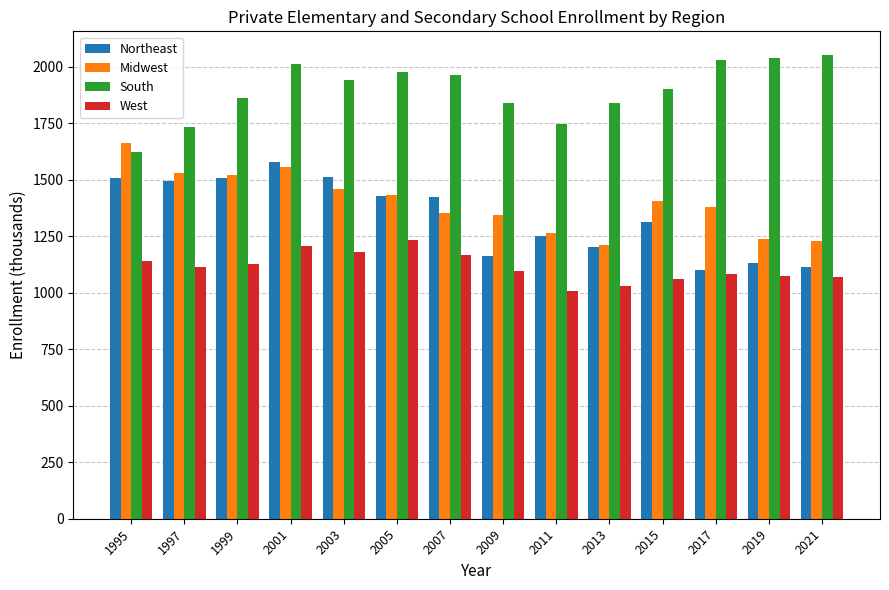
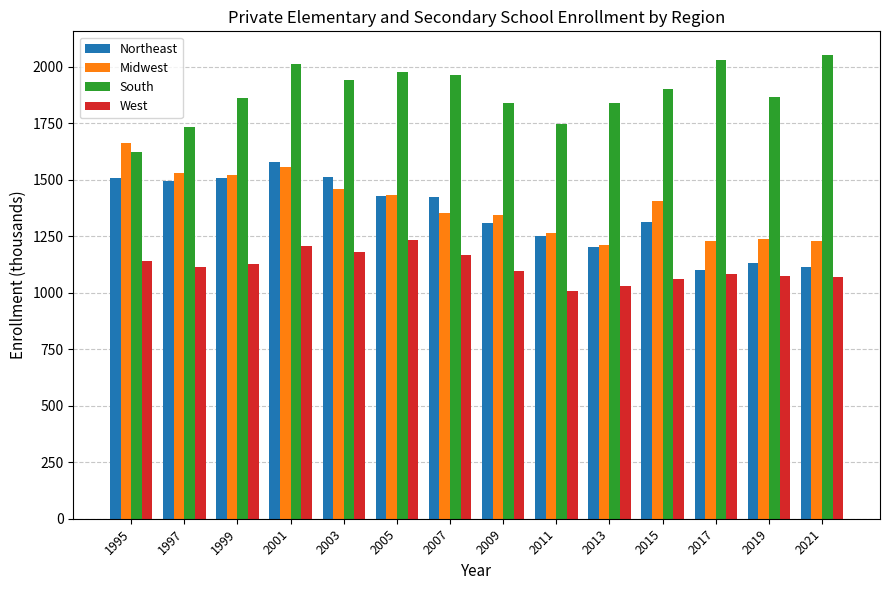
  {
    "Northeast": {
      "1995": 1510,
      "1997": 1500,
      "1999": 1510,
      "2001": 1580,
      "2003": 1510,
      "2005": 1430,
      "2007": 1430,
-     "2009": 1160,
+     "2009": 1310,
      "2011": 1250,
      "2013": 1200,
      "2015": 1310,
      "2017": 1100,
      "2019": 1130,
      "2021": 1120
    },
    "Midwest": {
      "1995": 1660,
      "1997": 1530,
      "1999": 1520,
      "2001": 1560,
      "2003": 1460,
      "2005": 1430,
      "2007": 1350,
      "2009": 1350,
      "2011": 1260,
      "2013": 1210,
      "2015": 1410,
-     "2017": 1380,
+     "2017": 1230,
      "2019": 1240,
      "2021": 1230
    },
    "South": {
      "1995": 1620,
      "1997": 1730,
      "1999": 1860,
      "2001": 2010,
      "2003": 1940,
      "2005": 1980,
      "2007": 1970,
      "2009": 1840,
      "2011": 1750,
      "2013": 1840,
      "2015": 1900,
      "2017": 2030,
-     "2019": 2040,
+     "2019": 1860,
      "2021": 2050
    },
    "West": {
      "1995": 1140,
      "1997": 1120,
      "1999": 1130,
      "2001": 1210,
      "2003": 1180,
      "2005": 1230,
      "2007": 1170,
      "2009": 1090,
      "2011": 1010,
      "2013": 1030,
      "2015": 1060,
      "2017": 1080,
      "2019": 1080,
      "2021": 1070
    }
  }
